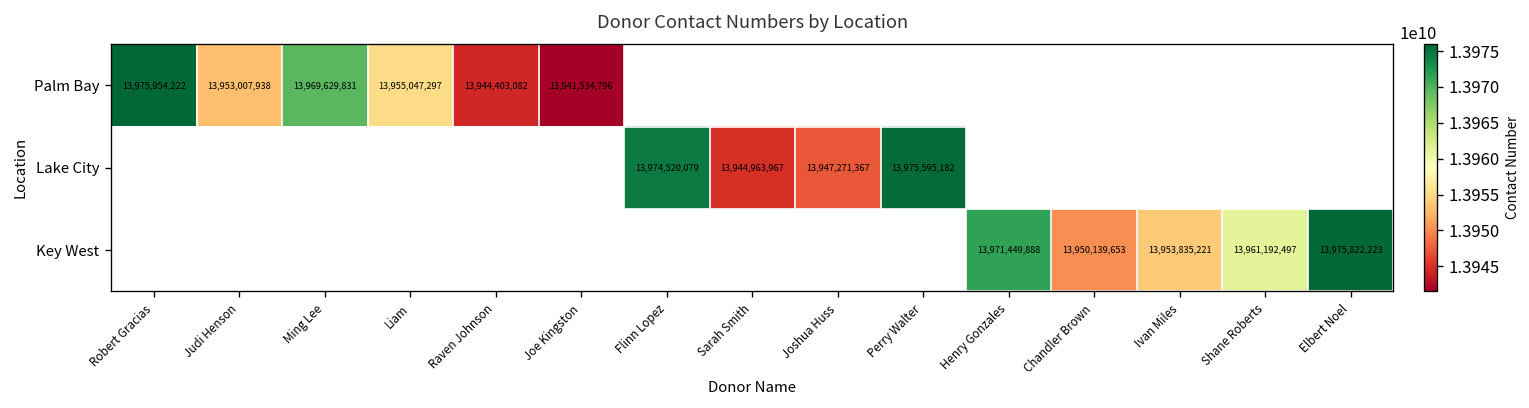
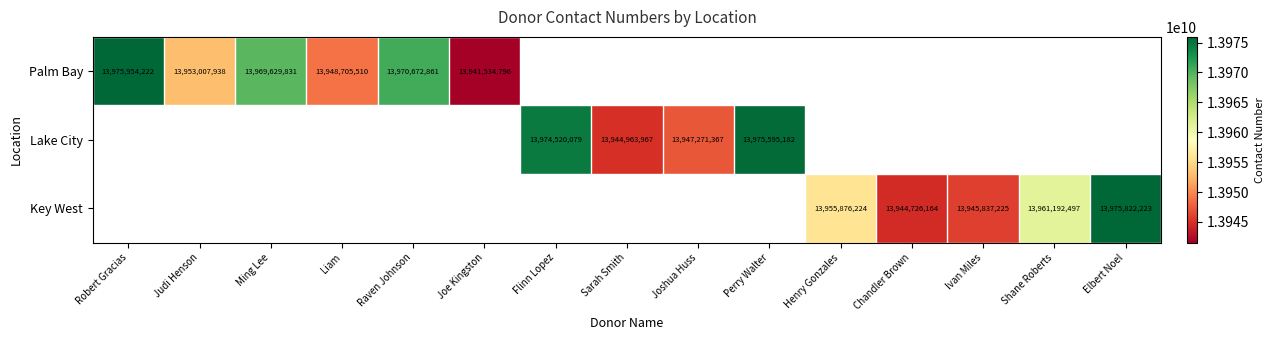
  {
    "Palm Bay": {
      "Robert Gracias": "13,975,954,222",
      "Judi Henson": "13,953,007,938",
      "Ming Lee": "13,969,629,831",
-     "Liam": "13,955,047,297",
-     "Raven Johnson": "13,944,403,082",
+     "Liam": "13,948,705,510",
+     "Raven Johnson": "13,970,672,861",
      "Joe Kingston": "13,941,534,796"
    },
    "Lake City": {
      "Flinn Lopez": "13,974,520,079",
      "Sarah Smith": "13,944,963,967",
      "Joshua Huss": "13,947,271,367",
      "Perry Walter": "13,975,595,182"
    },
    "Key West": {
-     "Henry Gonzales": "13,971,449,888",
-     "Chandler Brown": "13,950,139,653",
-     "Ivan Miles": "13,953,835,221",
+     "Henry Gonzales": "13,955,876,224",
+     "Chandler Brown": "13,944,726,164",
+     "Ivan Miles": "13,945,837,225",
      "Shane Roberts": "13,961,192,497",
      "Elbert Noel": "13,975,822,223"
    }
  }
